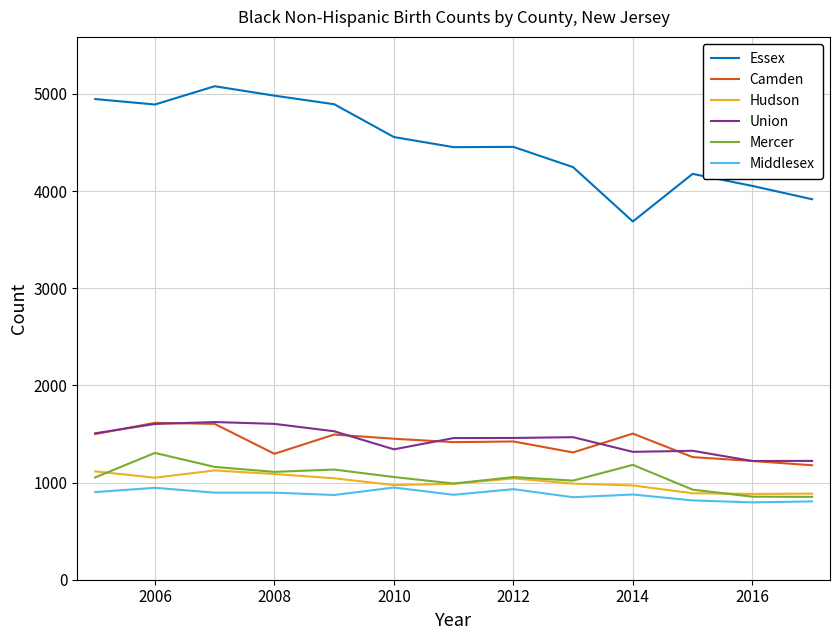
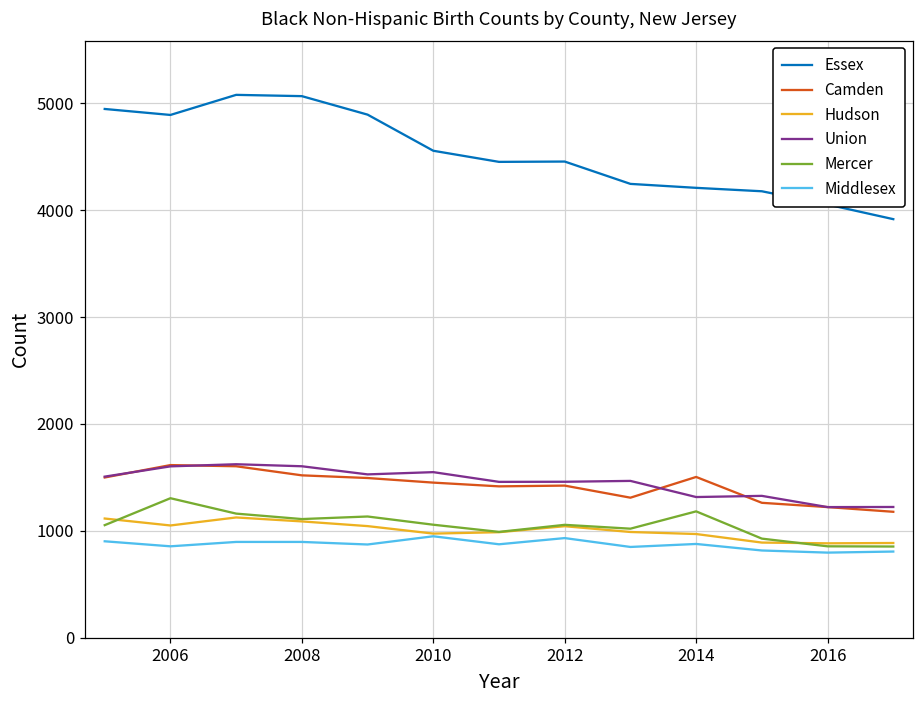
  {
    "Essex": {
      "2006": 4900,
-     "2008": 5000,
+     "2008": 5100,
      "2010": 4600,
      "2012": 4500,
-     "2014": 3700,
+     "2014": 4200,
      "2016": 4100
    },
    "Camden": {
-     "2008": 1300,
+     "2008": 1500,
      "2010": 1500,
      "2012": 1400,
      "2014": 1500
    },
    "Hudson": {
      "2006": 1100,
      "2014": 1000,
      "2016": 900
    },
    "Union": {
      "2008": 1600,
-     "2010": 1300,
+     "2010": 1500,
      "2012": 1500,
      "2014": 1300
    },
    "Mercer": {
      "2006": 1300,
      "2010": 1100,
      "2014": 1200,
      "2016": 900
    },
    "Middlesex": {
-     "2006": 950,
+     "2006": 860,
      "2008": 900,
      "2012": 900,
      "2014": 900,
      "2016": 800
    }
  }
